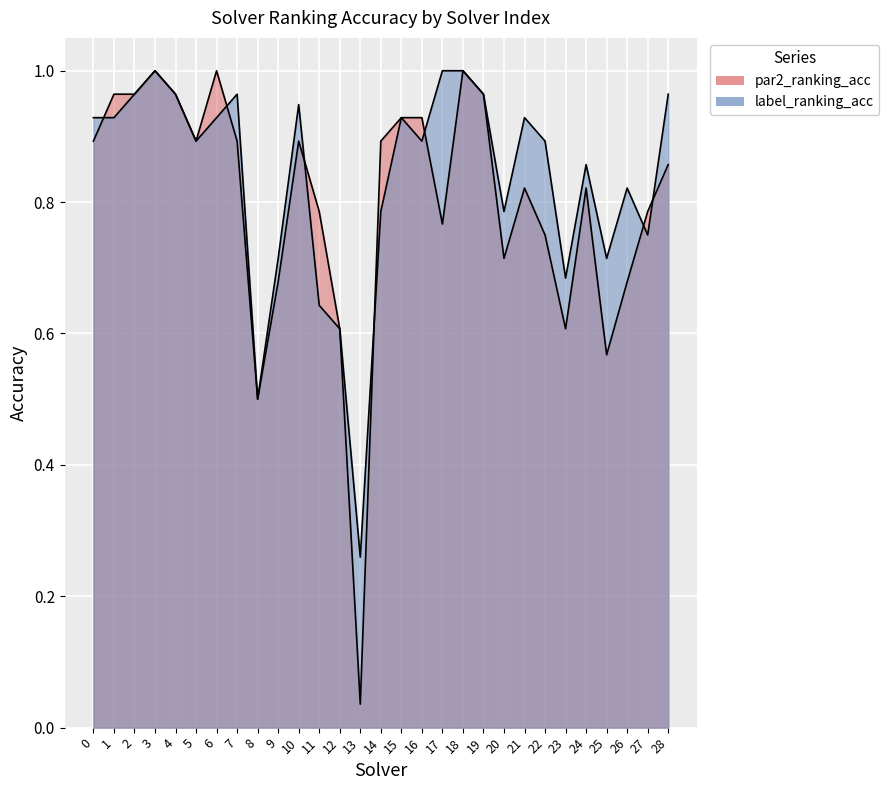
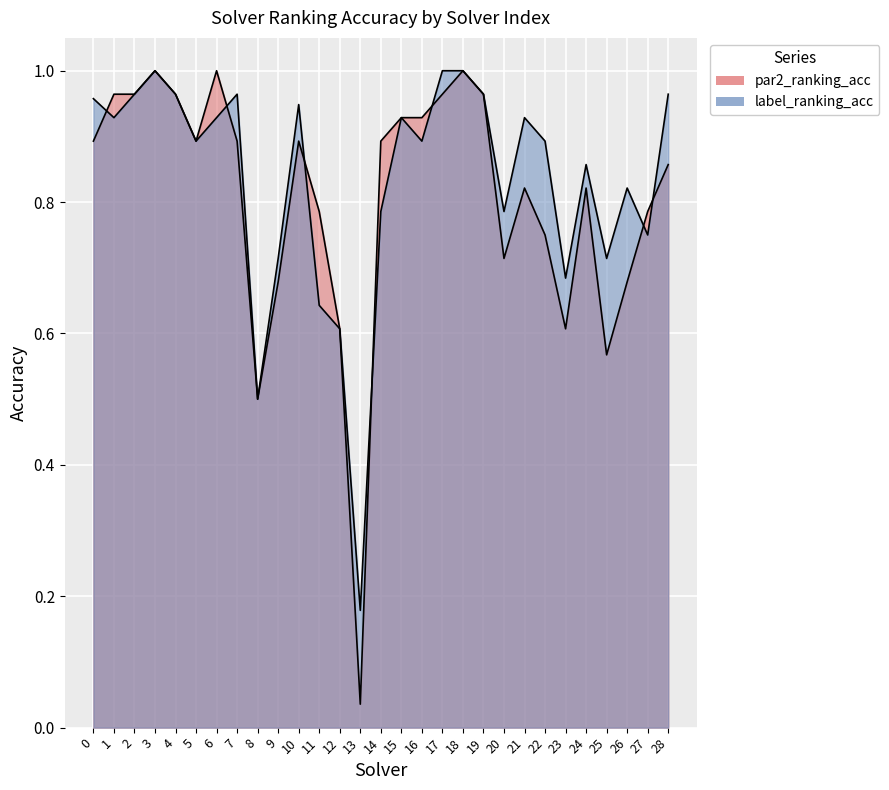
  {
    "par2_ranking_acc": {
      "0": 0.89,
      "1": 0.96,
      "6": 1.00,
      "7": 0.89,
      "9": 0.68,
      "10": 0.89,
      "11": 0.79,
      "13": 0.04,
      "14": 0.89,
      "16": 0.93,
-     "17": 0.77,
+     "17": 0.96,
      "20": 0.71,
      "21": 0.82,
      "22": 0.75,
      "23": 0.61,
      "24": 0.82,
      "25": 0.57,
      "26": 0.68,
      "27": 0.79,
      "28": 0.86
    },
    "label_ranking_acc": {
-     "0": 0.93,
+     "0": 0.96,
      "1": 0.93,
      "6": 0.93,
      "7": 0.96,
      "9": 0.71,
      "10": 0.95,
      "11": 0.64,
-     "13": 0.26,
+     "13": 0.18,
      "14": 0.79,
      "16": 0.89,
      "17": 1.00,
      "20": 0.79,
      "21": 0.93,
      "22": 0.89,
      "23": 0.68,
      "24": 0.86,
      "25": 0.71,
      "26": 0.82,
      "27": 0.75,
      "28": 0.96
    }
  }
